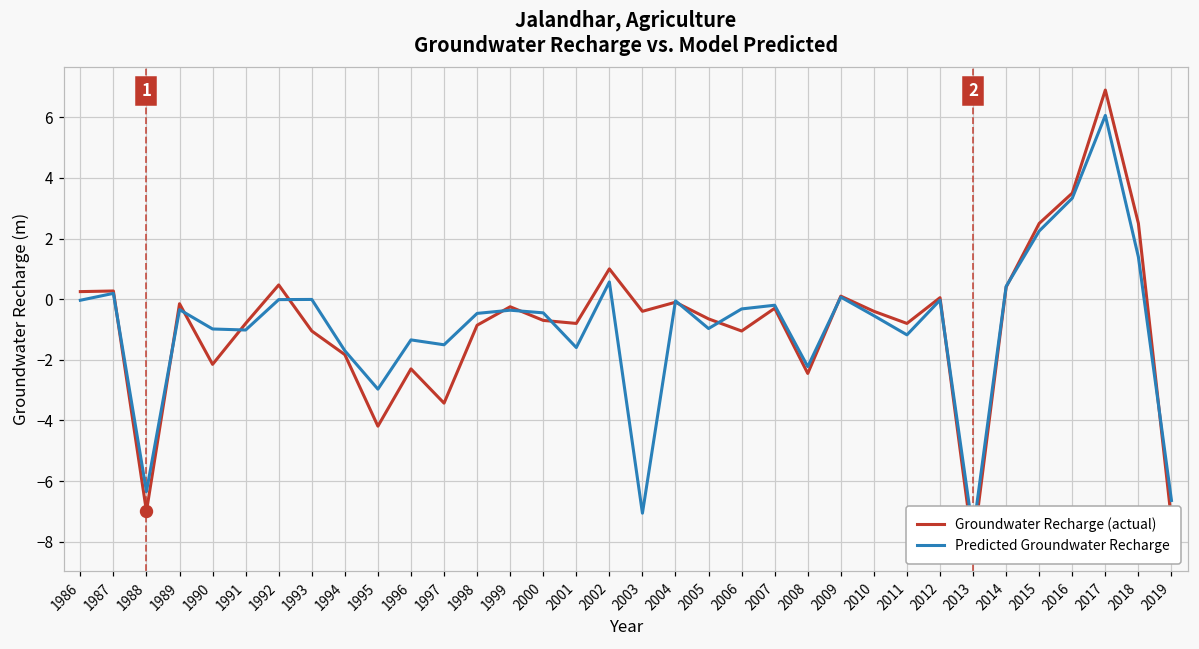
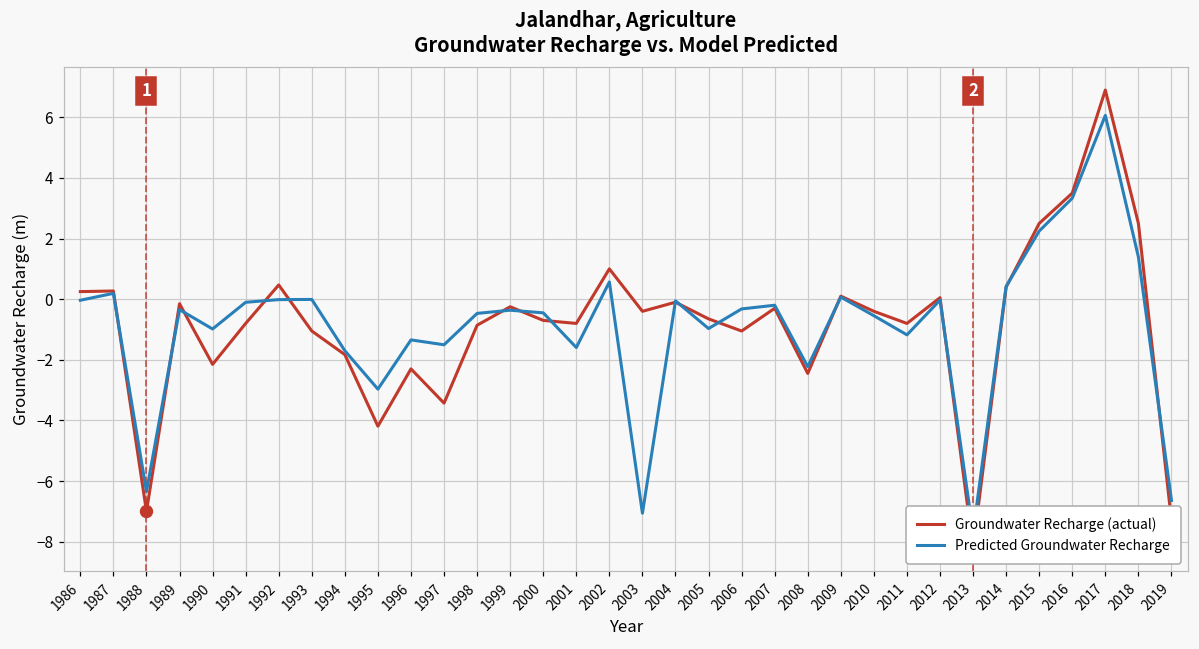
  {
    "Predicted Groundwater Recharge": {
      "1986": 0.0,
      "1988": -6.3,
      "1989": -0.3,
      "1990": -1.0,
-     "1991": -1.0,
+     "1991": -0.1,
      "1992": 0.0,
      "1993": 0.0,
      "1994": -1.7,
      "1995": -3.0,
      "1996": -1.3,
      "1997": -1.5,
      "1998": -0.5,
      "1999": -0.4,
      "2000": -0.5,
      "2001": -1.6,
      "2002": 0.6,
      "2003": -7.1,
      "2005": -1.0,
      "2006": -0.3,
      "2007": -0.2,
      "2008": -2.2,
      "2010": -0.5,
      "2011": -1.2,
      "2015": 2.2,
      "2016": 3.3,
      "2017": 6.1,
      "2018": 1.4,
      "2019": -6.6
    }
  }
